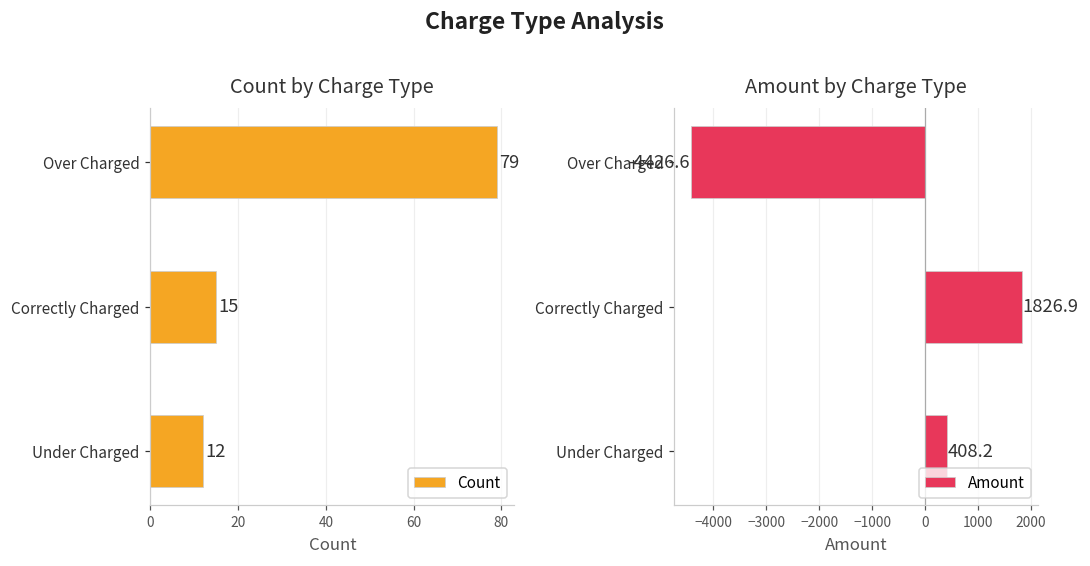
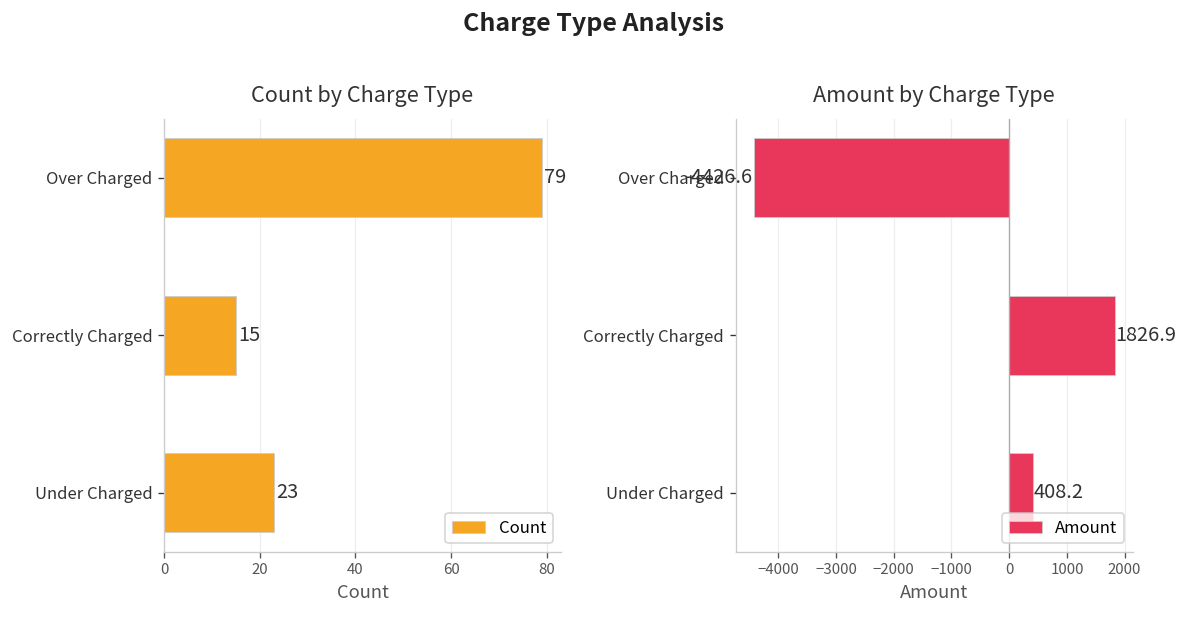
  {
    "Count by Charge Type": {
      "Over Charged": 79,
      "Correctly Charged": 15,
-     "Under Charged": 12
+     "Under Charged": 23
    },
    "Amount by Charge Type": {
      "Over Charged": -4426.6,
      "Correctly Charged": 1826.9,
      "Under Charged": 408.2
    }
  }
